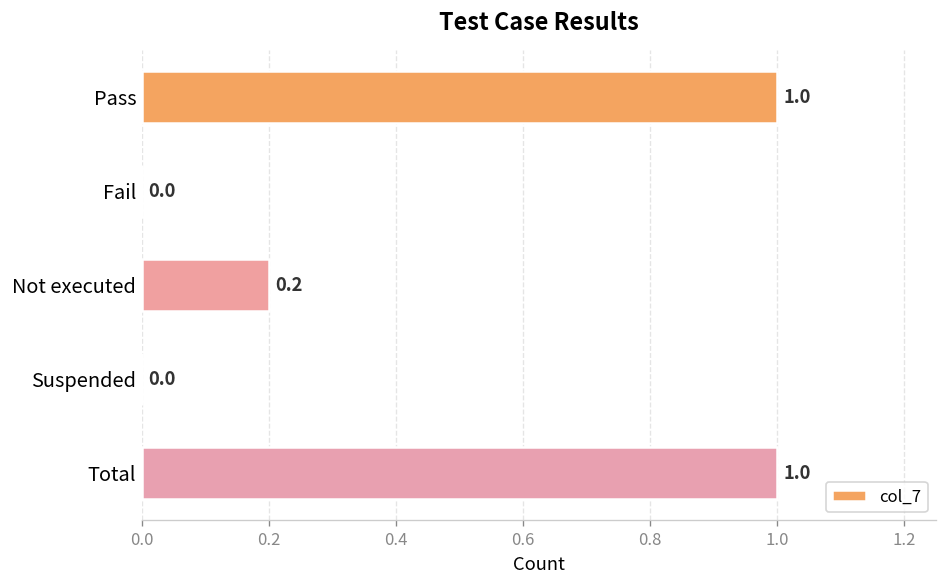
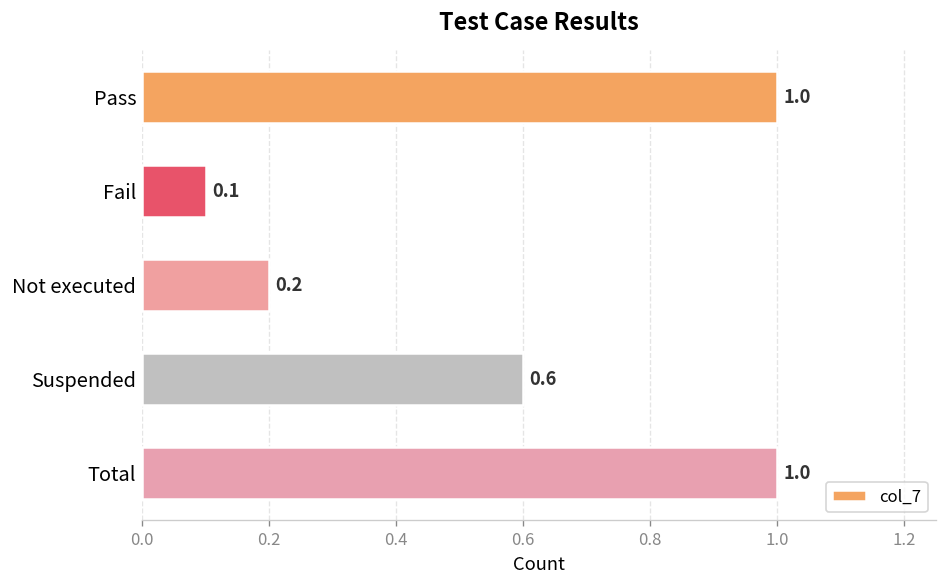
  {
    "Pass": 1.0,
-   "Fail": 0.0,
+   "Fail": 0.1,
    "Not executed": 0.2,
-   "Suspended": 0.0,
+   "Suspended": 0.6,
    "Total": 1.0
  }
